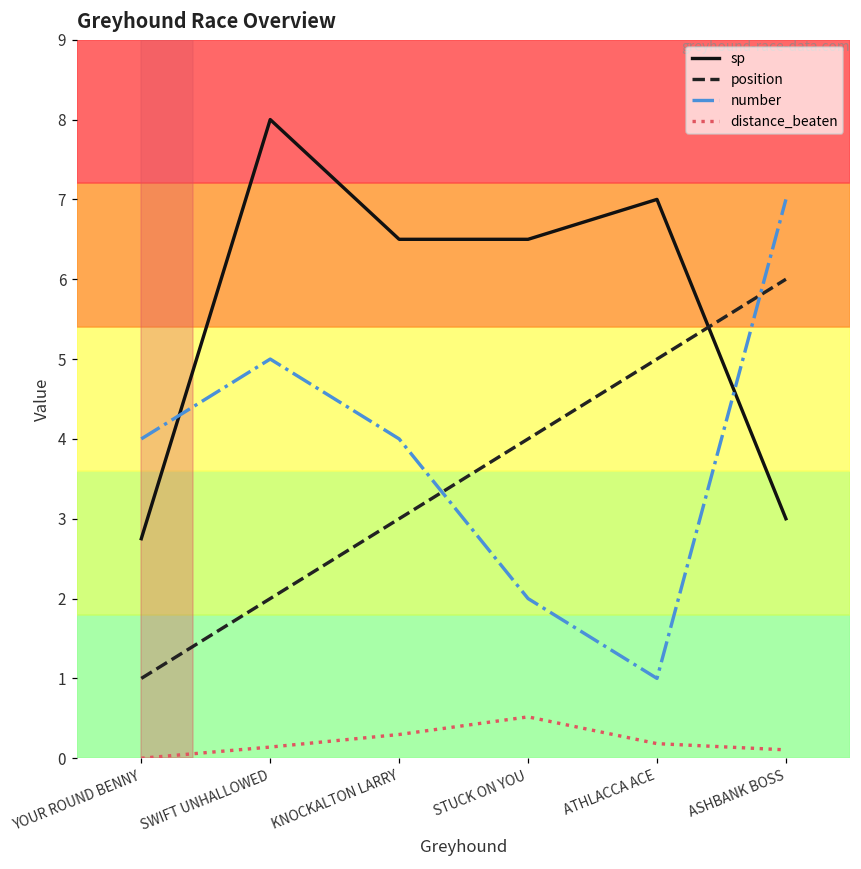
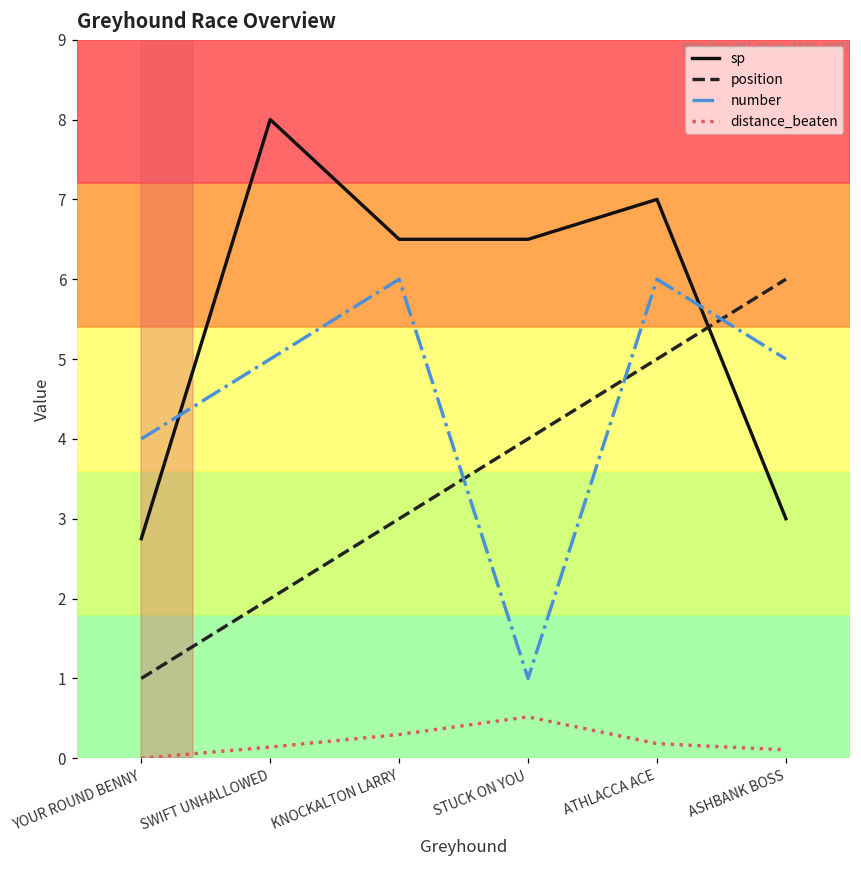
  {
    "number": {
      "YOUR ROUND BENNY": 4,
      "SWIFT UNHALLOWED": 5,
-     "KNOCKALTON LARRY": 4,
-     "STUCK ON YOU": 2,
-     "ATHLACCA ACE": 1,
-     "ASHBANK BOSS": 7
+     "KNOCKALTON LARRY": 6,
+     "STUCK ON YOU": 1,
+     "ATHLACCA ACE": 6,
+     "ASHBANK BOSS": 5
    },
    "distance_beaten": {
      "YOUR ROUND BENNY": 0,
      "SWIFT UNHALLOWED": 0.1,
      "KNOCKALTON LARRY": 0.3,
      "STUCK ON YOU": 0.5,
      "ATHLACCA ACE": 0.2,
      "ASHBANK BOSS": 0.1
    }
  }
